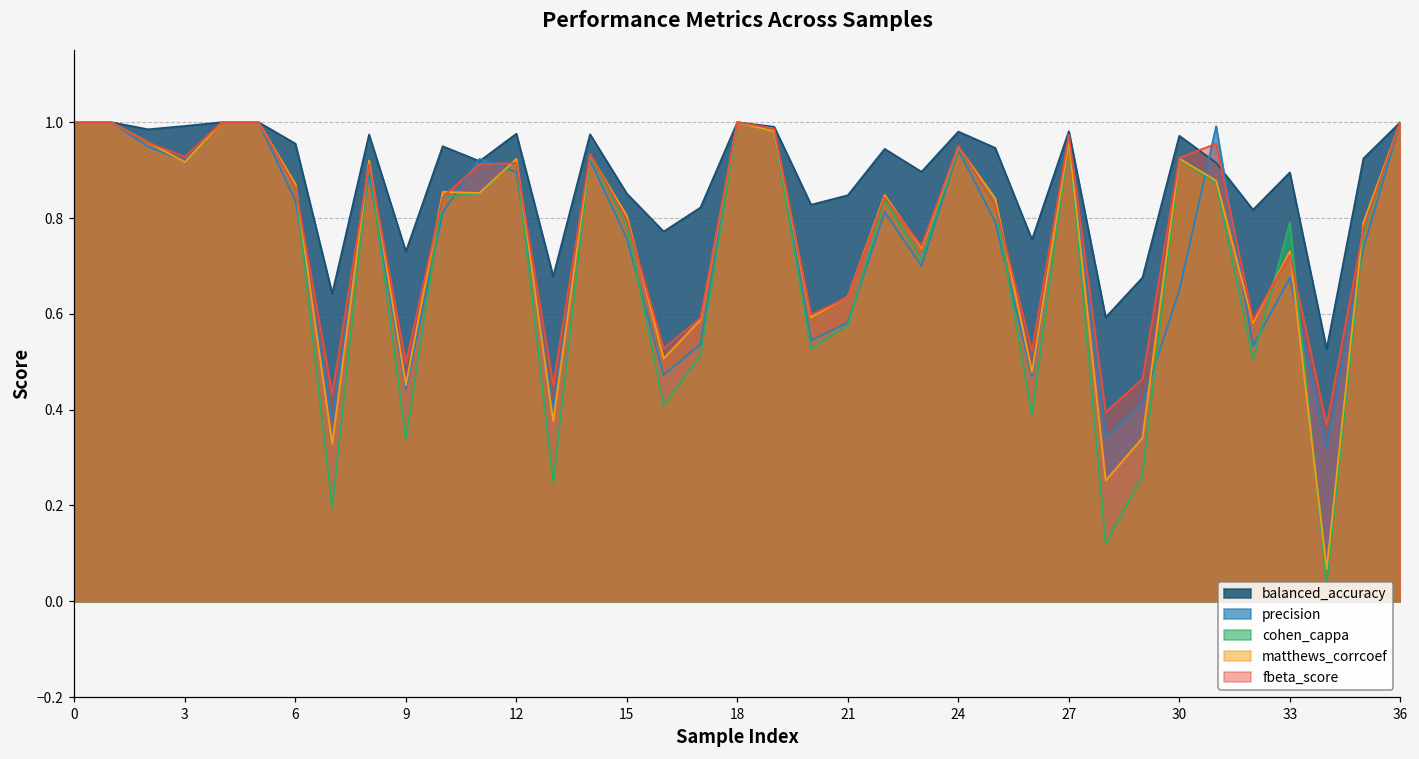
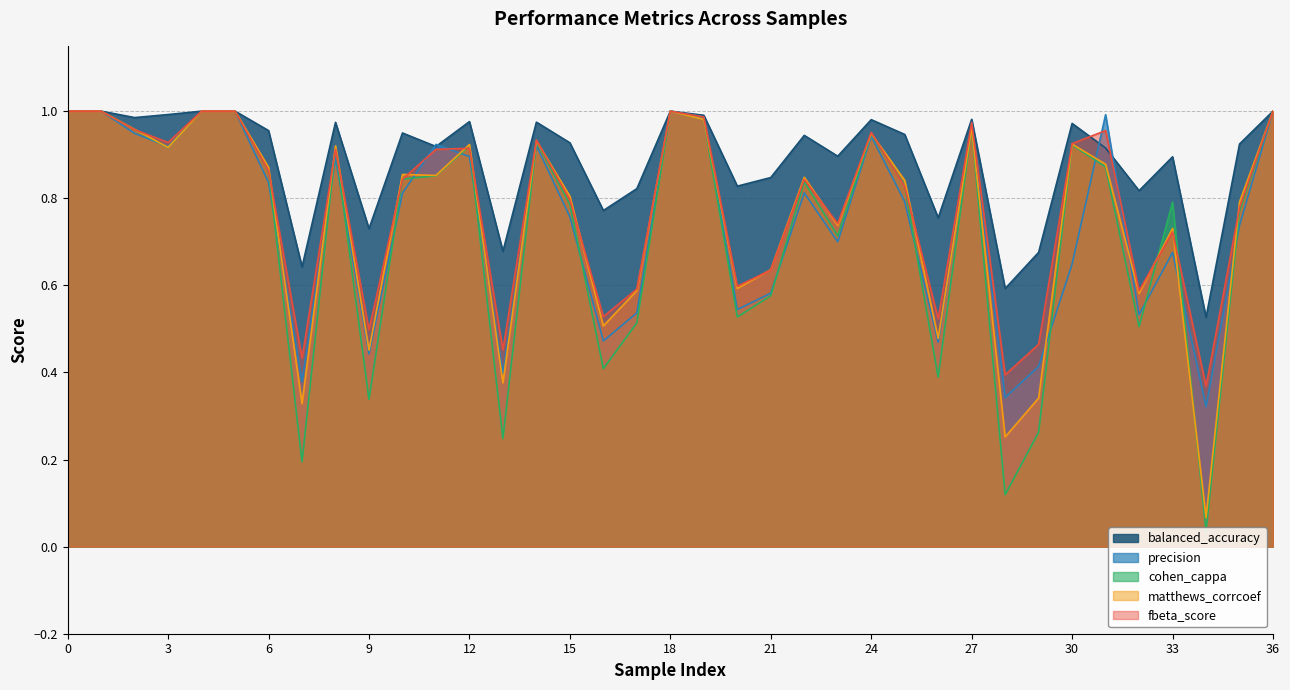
  {
    "balanced_accuracy": {
      "3": 0.99,
      "6": 0.96,
      "9": 0.73,
      "12": 0.98,
-     "15": 0.85,
+     "15": 0.93,
      "21": 0.85,
      "24": 0.98,
      "27": 0.98,
      "30": 0.97,
      "33": 0.90
    },
    "precision": {
      "6": 0.84,
      "9": 0.44,
      "12": 0.90,
      "15": 0.76,
      "30": 0.65,
      "33": 0.68
    },
    "cohen_cappa": {
      "9": 0.34,
      "15": 0.79,
      "33": 0.79
    },
    "matthews_corrcoef": {
      "6": 0.87,
      "9": 0.45,
      "15": 0.80,
      "33": 0.73
    },
    "fbeta_score": {
      "3": 0.93,
      "9": 0.50,
      "15": 0.80,
      "33": 0.72
    }
  }
